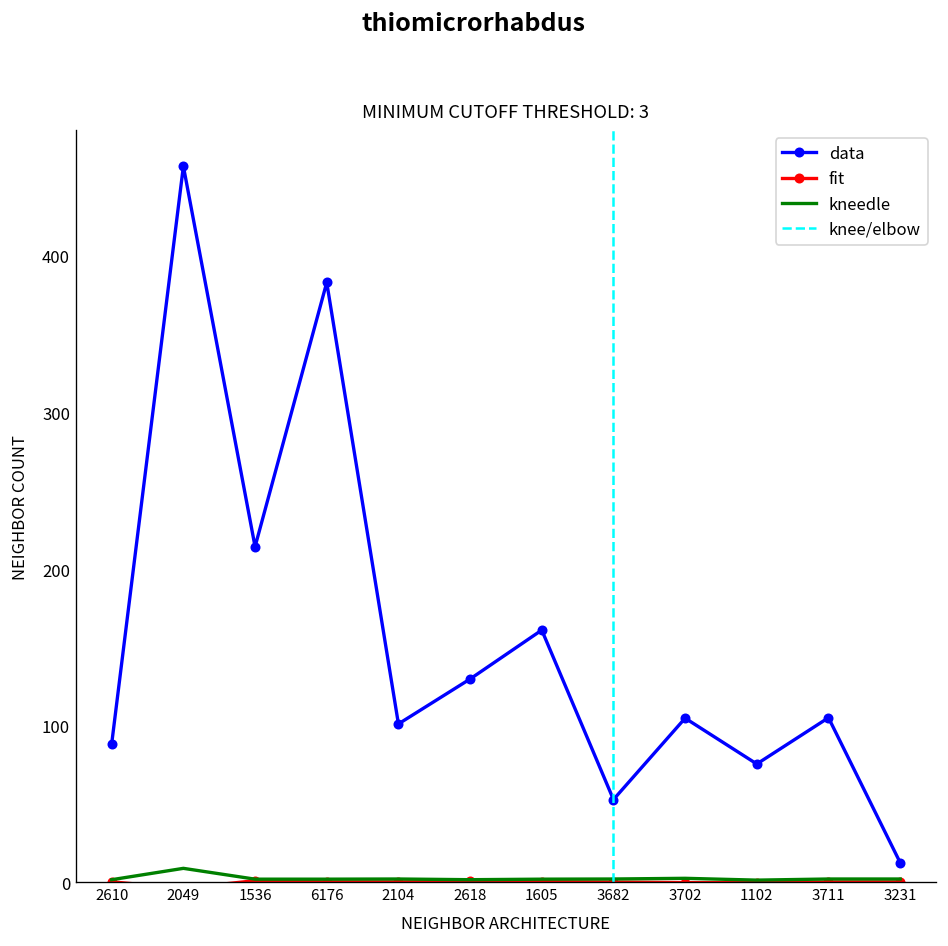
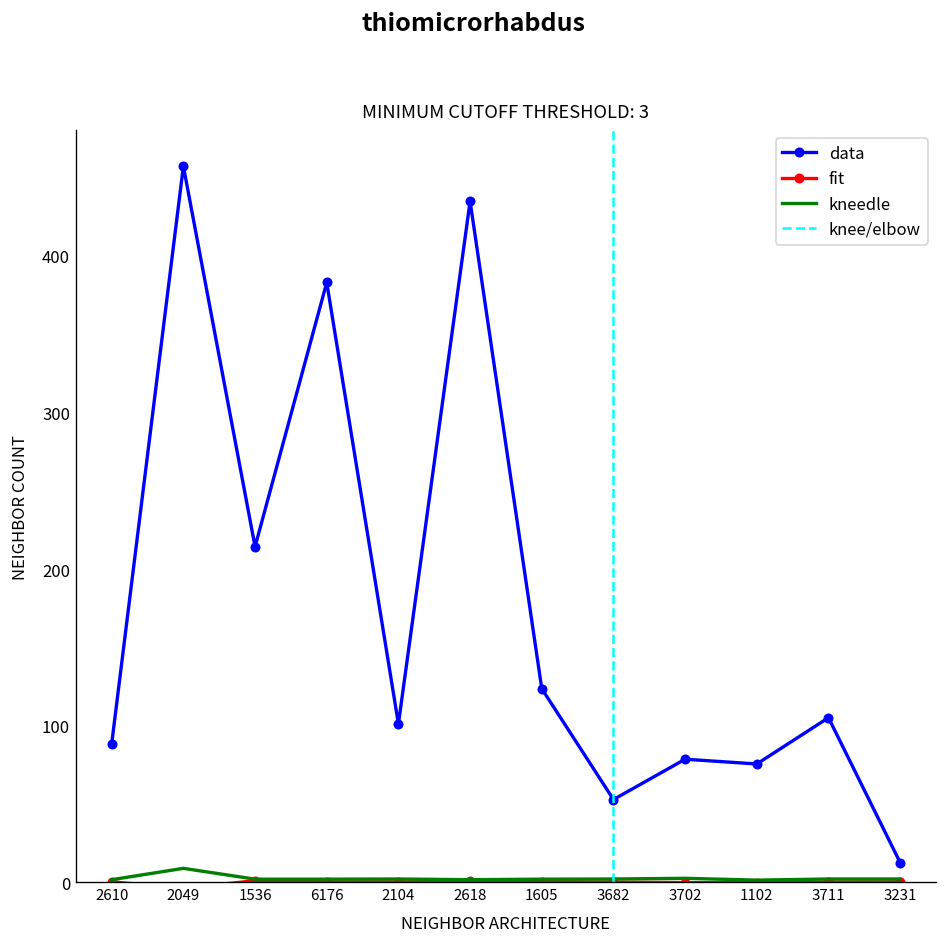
  {
    "data": {
      "2610": 89,
      "2049": 457,
      "1536": 214,
      "6176": 383,
      "2104": 101,
-     "2618": 130,
-     "1605": 161,
+     "2618": 435,
+     "1605": 124,
      "3682": 53,
-     "3702": 105,
+     "3702": 79,
      "1102": 76,
      "3711": 105,
      "3231": 13
    },
    "fit": {
      "3702": 0
    },
    "kneedle": {
      "2049": 9,
      "3702": 3
    }
  }
